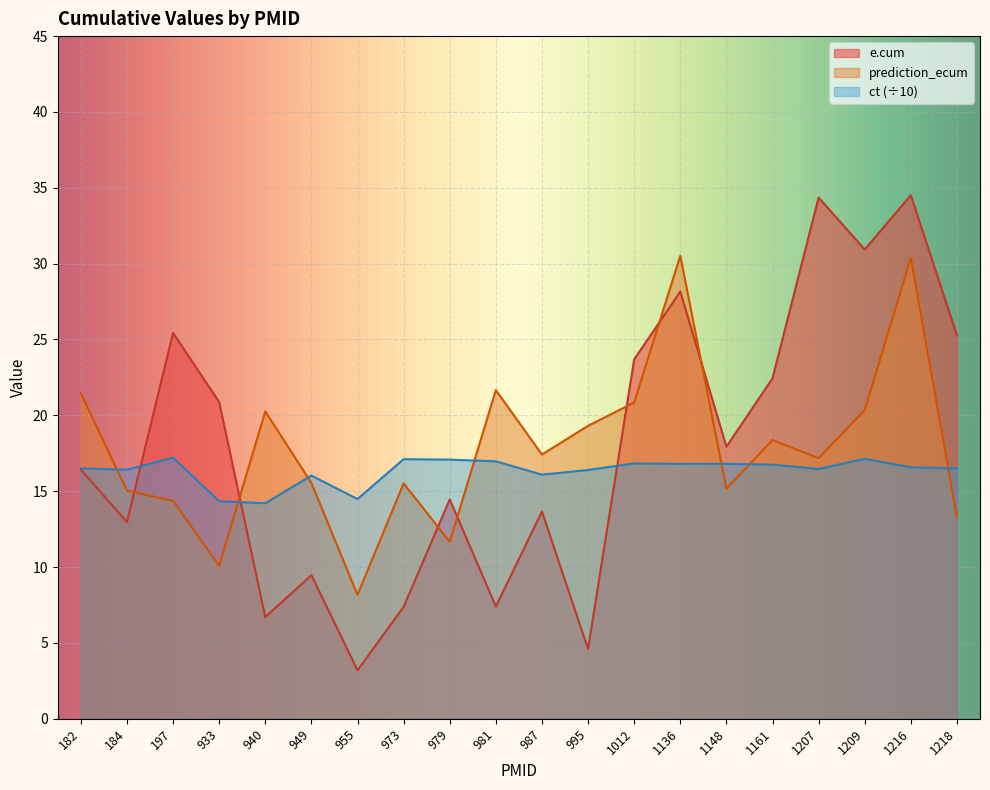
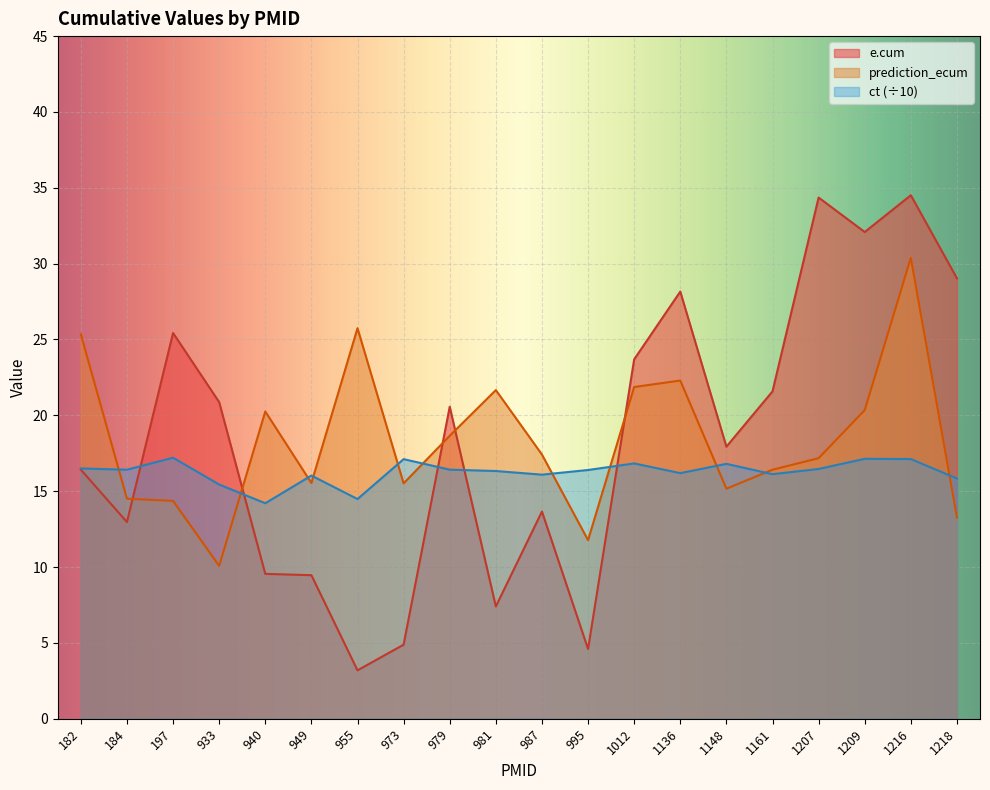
  {
    "e.cum": {
      "184": 13.0,
      "197": 25.4,
      "933": 20.9,
-     "940": 6.7,
+     "940": 9.5,
      "949": 9.5,
      "955": 3.2,
-     "973": 7.4,
-     "979": 14.5,
+     "973": 4.9,
+     "979": 20.6,
      "981": 7.4,
      "987": 13.7,
      "995": 4.6,
      "1012": 23.7,
      "1136": 28.2,
      "1148": 17.9,
-     "1161": 22.4,
+     "1161": 21.6,
      "1207": 34.4,
-     "1209": 30.9,
+     "1209": 32.1,
      "1216": 34.5,
-     "1218": 25.3
+     "1218": 29.0
    },
    "prediction_ecum": {
-     "182": 21.5,
-     "184": 15.0,
+     "182": 25.3,
+     "184": 14.5,
      "197": 14.4,
      "933": 10.1,
      "940": 20.3,
      "949": 15.5,
-     "955": 8.2,
+     "955": 25.7,
      "973": 15.5,
-     "979": 11.7,
+     "979": 18.7,
      "981": 21.7,
      "987": 17.4,
-     "995": 19.3,
-     "1012": 20.8,
-     "1136": 30.5,
+     "995": 11.8,
+     "1012": 21.9,
+     "1136": 22.3,
      "1148": 15.2,
-     "1161": 18.4,
+     "1161": 16.4,
      "1207": 17.2,
      "1209": 20.3,
      "1216": 30.4,
      "1218": 13.3
    },
    "ct (÷10)": {
      "184": 16.4,
      "197": 17.2,
-     "933": 14.3,
+     "933": 15.4,
      "940": 14.2,
      "949": 16.0,
      "955": 14.5,
      "973": 17.1,
-     "979": 17.1,
-     "981": 17.0,
+     "979": 16.4,
+     "981": 16.3,
      "987": 16.1,
      "995": 16.4,
      "1012": 16.8,
-     "1136": 16.8,
+     "1136": 16.2,
      "1148": 16.8,
-     "1161": 16.8,
+     "1161": 16.1,
      "1207": 16.5,
      "1209": 17.1,
-     "1216": 16.6,
-     "1218": 16.5
+     "1216": 17.1,
+     "1218": 15.8
    }
  }
